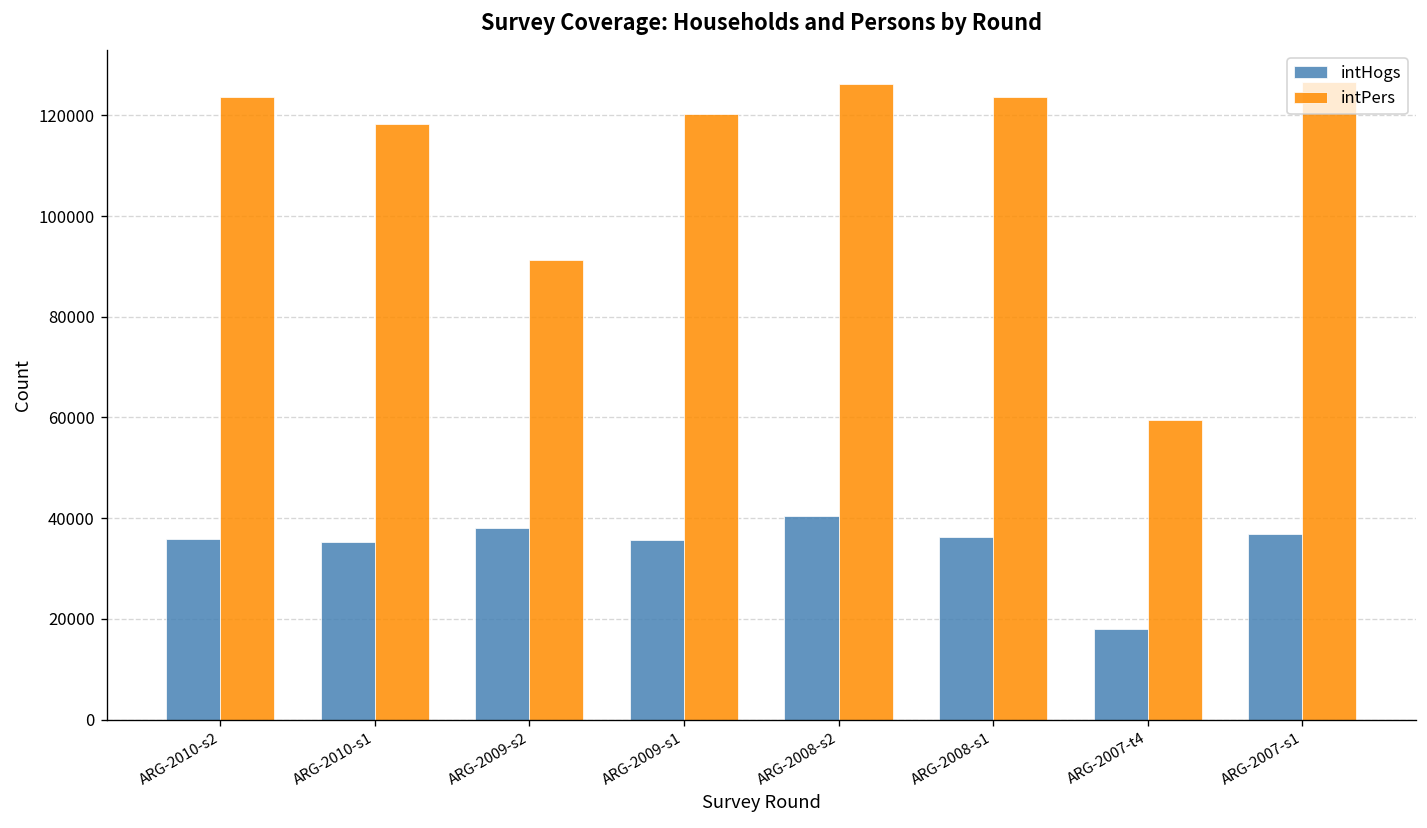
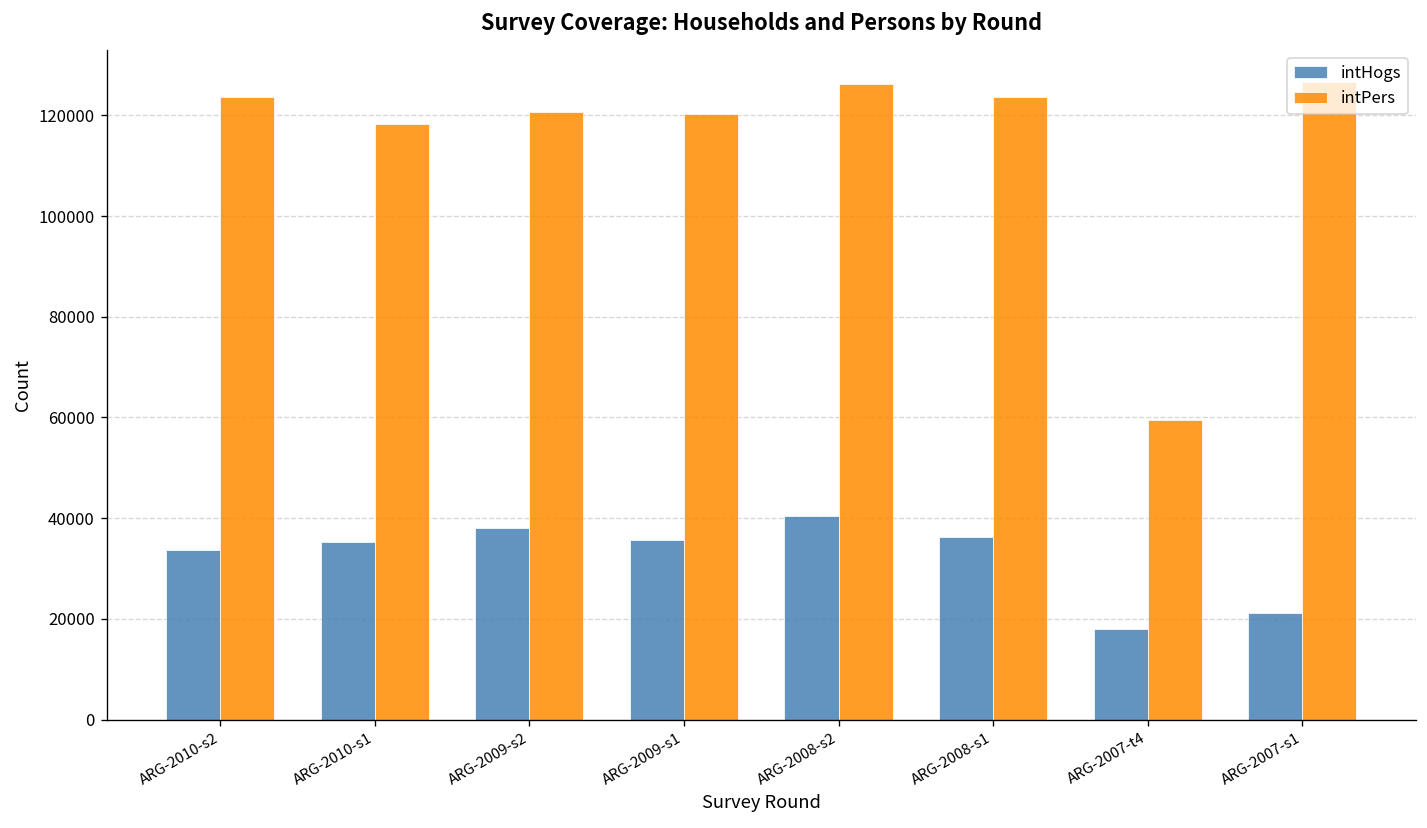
  {
    "intHogs": {
-     "ARG-2010-s2": 36000,
+     "ARG-2010-s2": 34000,
      "ARG-2010-s1": 35000,
      "ARG-2009-s2": 38000,
      "ARG-2009-s1": 36000,
      "ARG-2008-s2": 40000,
      "ARG-2008-s1": 36000,
      "ARG-2007-t4": 18000,
-     "ARG-2007-s1": 37000
+     "ARG-2007-s1": 21000
    },
    "intPers": {
      "ARG-2010-s2": 124000,
      "ARG-2010-s1": 118000,
-     "ARG-2009-s2": 91000,
+     "ARG-2009-s2": 121000,
      "ARG-2009-s1": 120000,
      "ARG-2008-s2": 126000,
      "ARG-2008-s1": 124000,
      "ARG-2007-t4": 59000,
      "ARG-2007-s1": 127000
    }
  }
